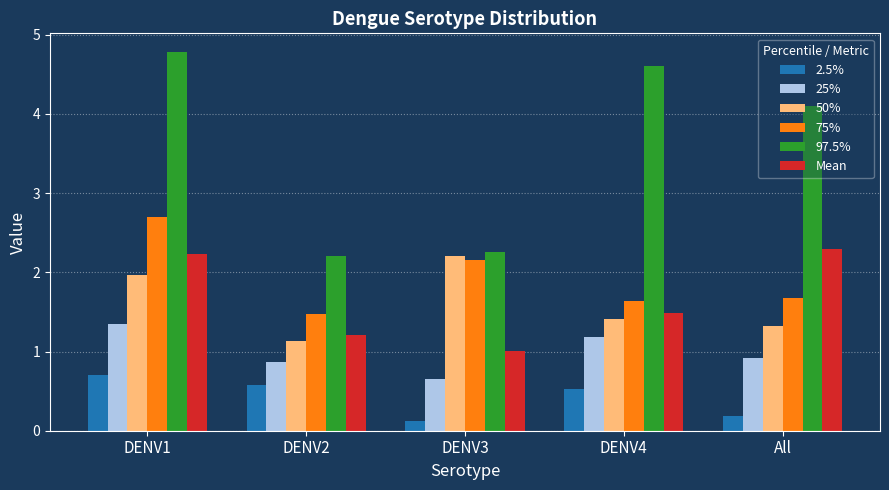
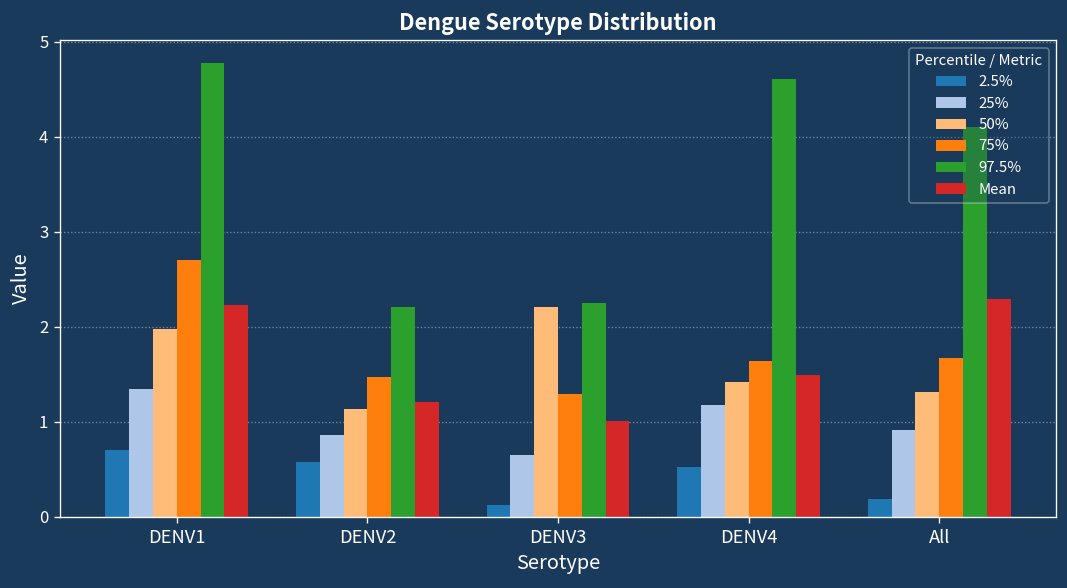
  {
    "2.5%": {
      "DENV1": 0.7,
      "DENV2": 0.6,
      "DENV3": 0.1,
      "DENV4": 0.5,
      "All": 0.2
    },
    "25%": {
      "DENV1": 1.3,
      "DENV2": 0.9,
      "DENV3": 0.6,
      "DENV4": 1.2,
      "All": 0.9
    },
    "50%": {
      "DENV1": 2.0,
      "DENV2": 1.1,
      "DENV3": 2.2,
      "DENV4": 1.4,
      "All": 1.3
    },
    "75%": {
      "DENV1": 2.7,
      "DENV2": 1.5,
-     "DENV3": 2.2,
+     "DENV3": 1.3,
      "DENV4": 1.6,
      "All": 1.7
    },
    "97.5%": {
      "DENV1": 4.8,
      "DENV2": 2.2,
      "DENV3": 2.3,
      "DENV4": 4.6
    },
    "Mean": {
      "DENV1": 2.2,
      "DENV2": 1.2,
      "DENV3": 1.0,
      "DENV4": 1.5,
      "All": 2.3
    }
  }
